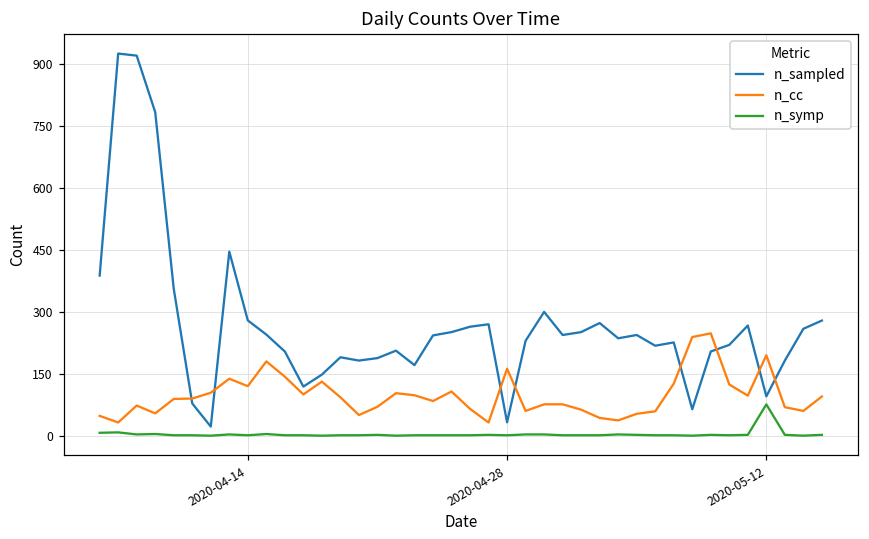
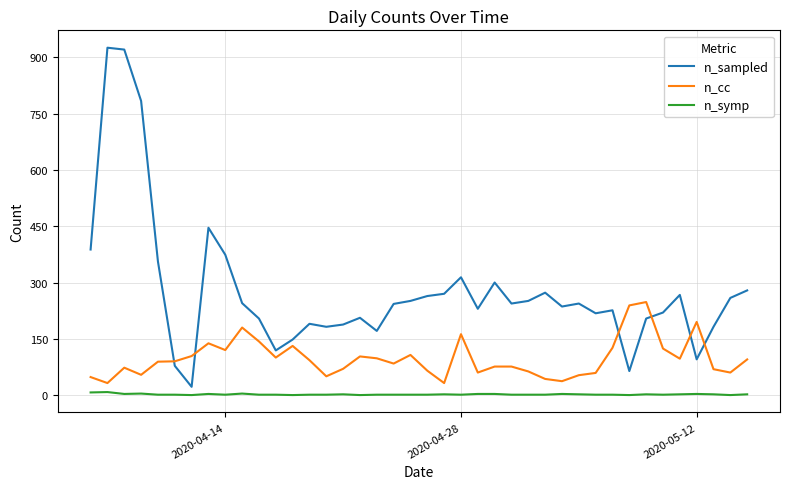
  {
    "n_sampled": {
-     "2020-04-14": 280,
-     "2020-04-28": 30,
+     "2020-04-14": 370,
+     "2020-04-28": 310,
      "2020-05-12": 100
    },
    "n_cc": {
      "2020-04-14": 120,
      "2020-04-28": 160,
      "2020-05-12": 200
    },
    "n_symp": {
      "2020-04-14": 0,
      "2020-04-28": 0,
-     "2020-05-12": 80
+     "2020-05-12": 0
    }
  }
